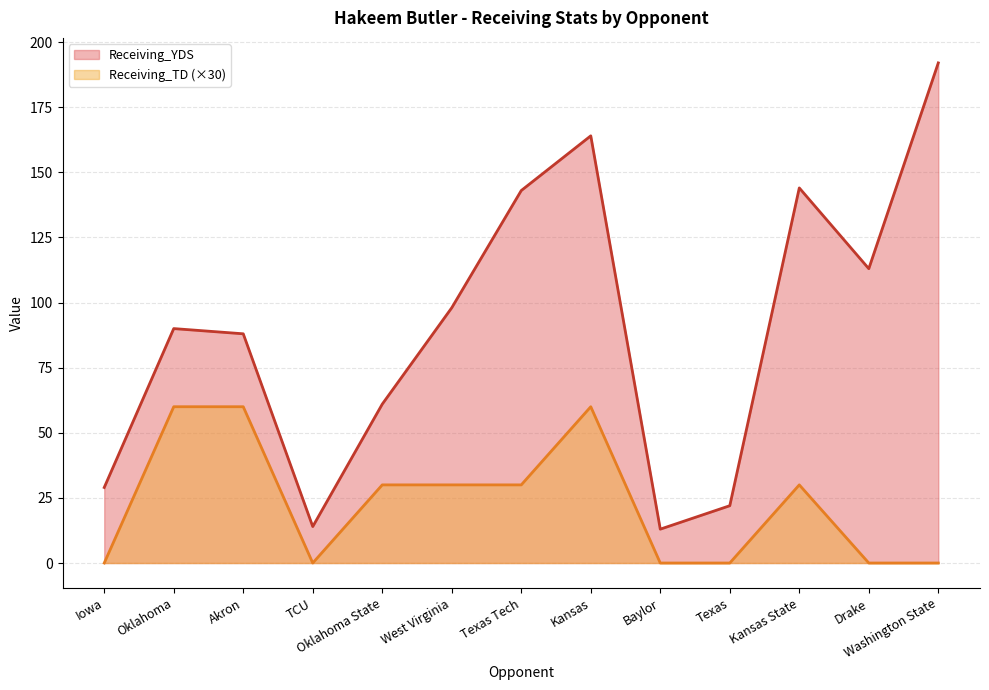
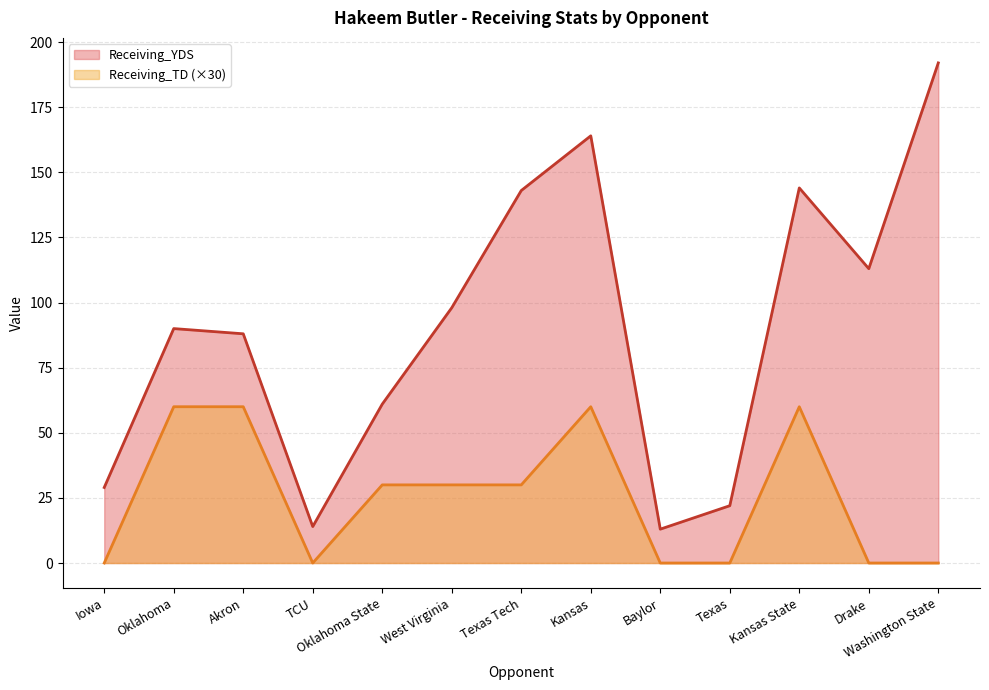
  {
    "Receiving_YDS": {
      "Iowa": 29,
      "Oklahoma": 90,
      "Akron": 88,
      "TCU": 14,
      "Oklahoma State": 61,
      "West Virginia": 98,
      "Texas Tech": 143,
      "Kansas": 164,
      "Baylor": 13,
      "Texas": 22,
      "Kansas State": 144,
      "Drake": 113,
      "Washington State": 192
    },
    "Receiving_TD (×30)": {
      "Iowa": 0,
      "Oklahoma": 60,
      "Akron": 60,
      "TCU": 0,
      "Oklahoma State": 30,
      "West Virginia": 30,
      "Texas Tech": 30,
      "Kansas": 60,
      "Baylor": 0,
      "Texas": 0,
-     "Kansas State": 30,
+     "Kansas State": 60,
      "Drake": 0,
      "Washington State": 0
    }
  }
